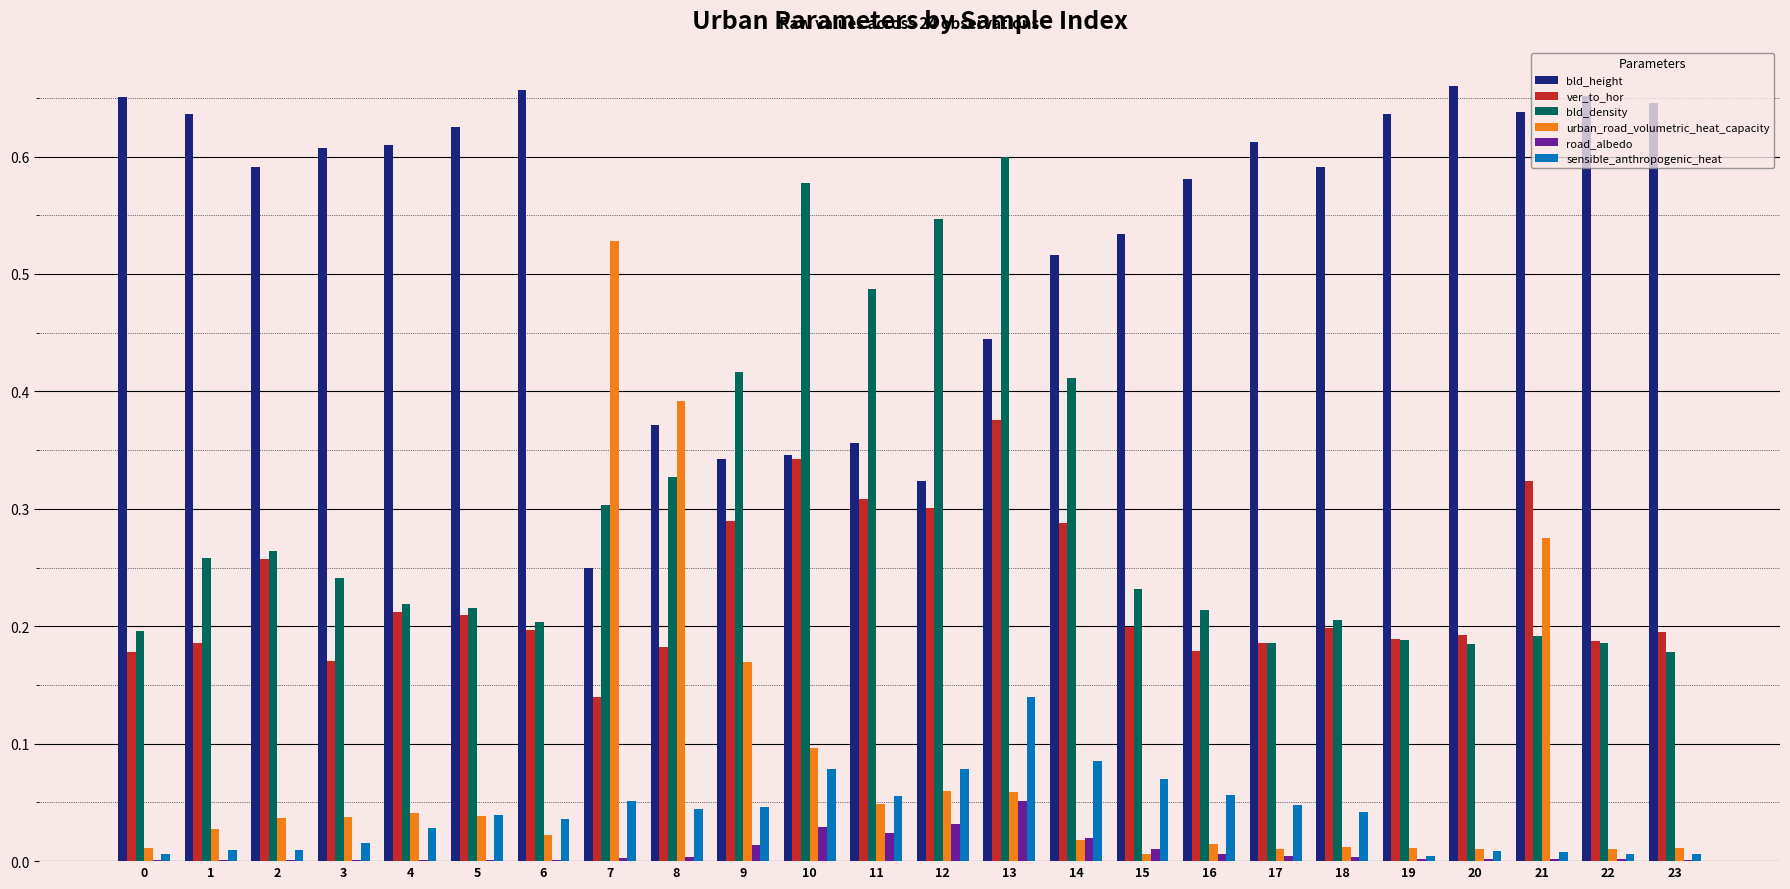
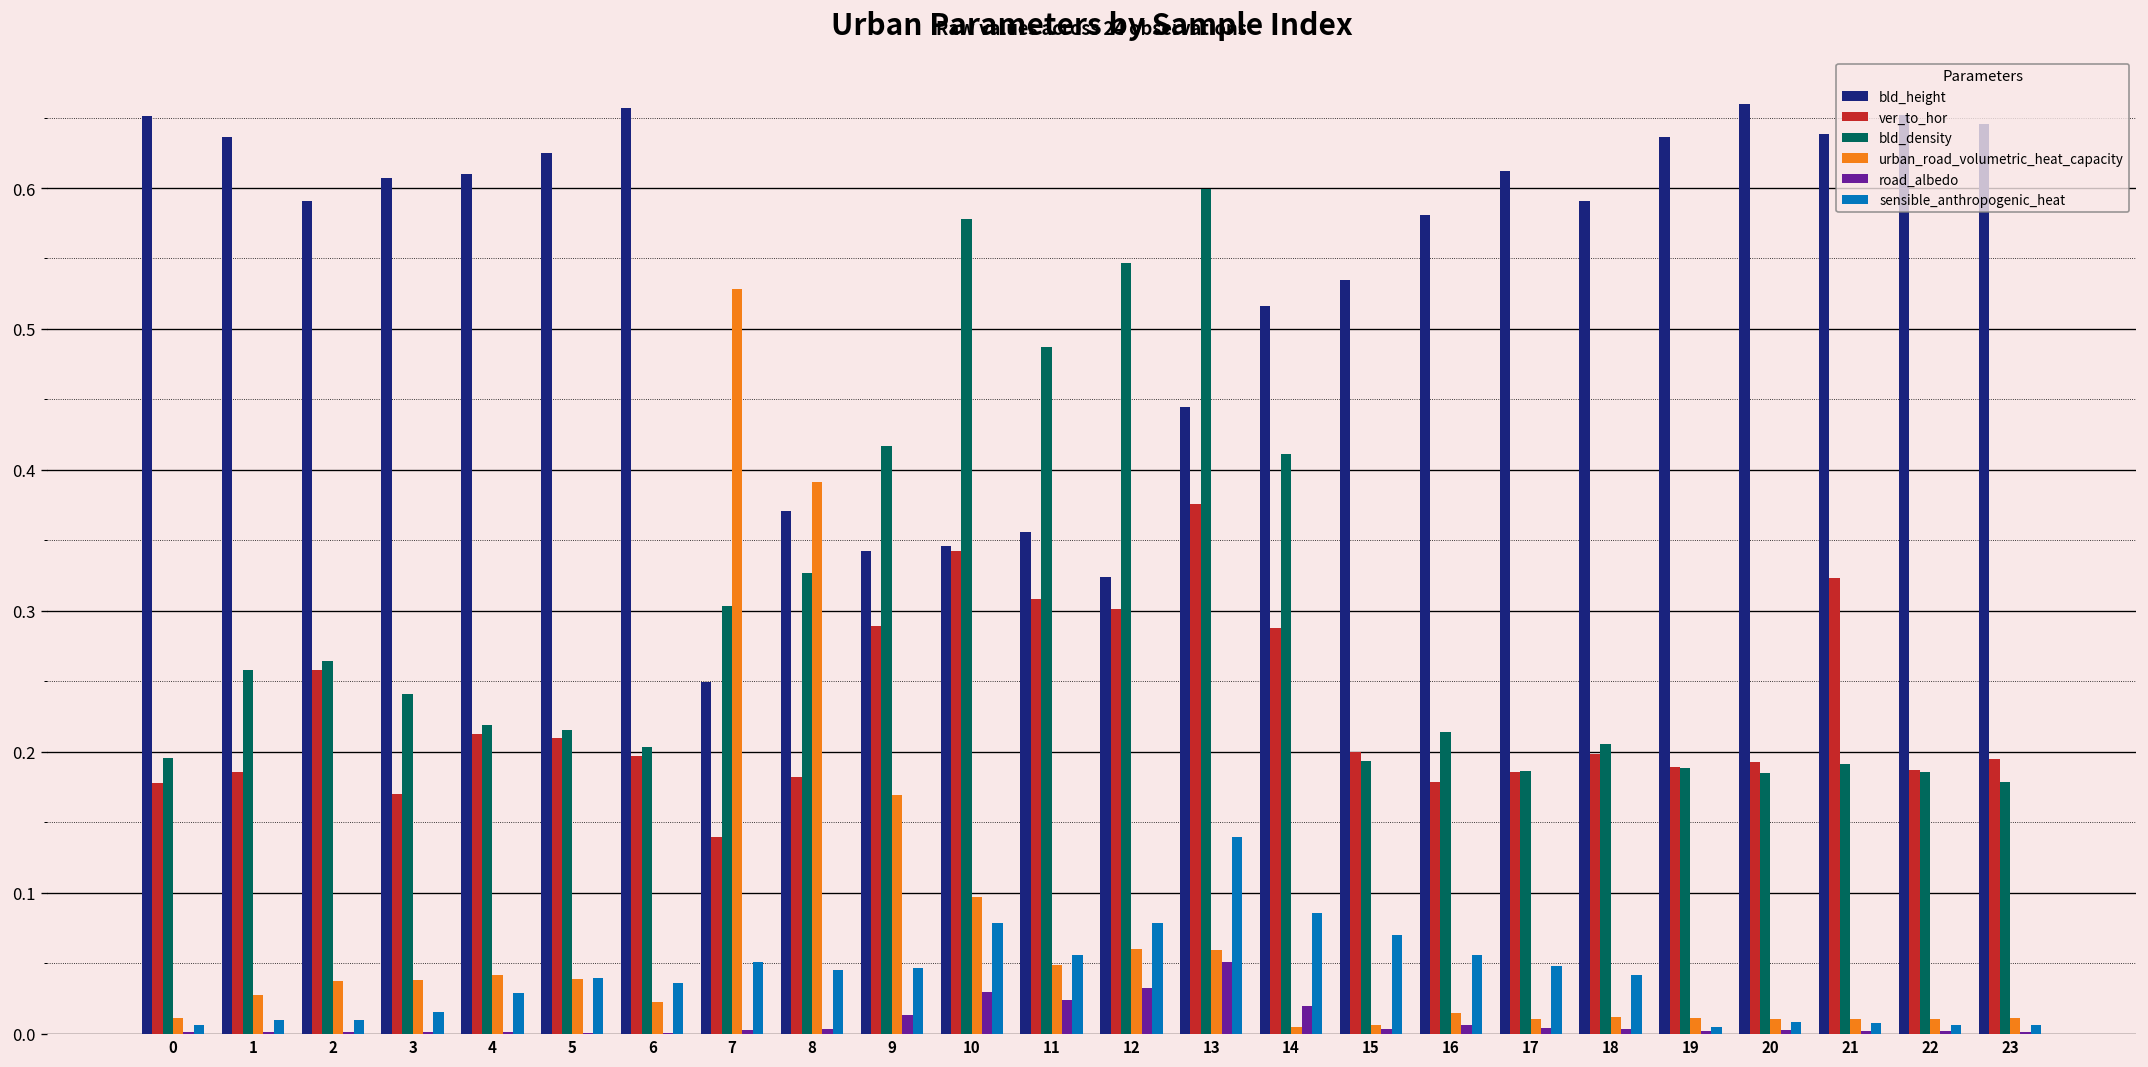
  {
    "bld_height": {
      "0": 0.651,
      "1": 0.636,
      "2": 0.591,
      "3": 0.607,
      "4": 0.610,
      "5": 0.625,
      "6": 0.657,
      "7": 0.250,
      "8": 0.371,
      "9": 0.342,
      "10": 0.346,
      "11": 0.356,
      "12": 0.324,
      "13": 0.444,
      "14": 0.516,
      "15": 0.534,
      "16": 0.581,
      "17": 0.612,
      "18": 0.591,
      "19": 0.636,
      "20": 0.660,
      "21": 0.638
    },
    "ver_to_hor": {
      "0": 0.178,
      "1": 0.186,
      "2": 0.258,
      "3": 0.170,
      "4": 0.212,
      "5": 0.210,
      "6": 0.197,
      "7": 0.139,
      "8": 0.182,
      "9": 0.289,
      "10": 0.343,
      "11": 0.309,
      "12": 0.301,
      "13": 0.376,
      "14": 0.288,
      "15": 0.200,
      "16": 0.179,
      "17": 0.186,
      "18": 0.198,
      "19": 0.189,
      "20": 0.192,
      "21": 0.323,
      "22": 0.187,
      "23": 0.195
    },
    "bld_density": {
      "0": 0.196,
      "1": 0.258,
      "2": 0.264,
      "3": 0.241,
      "4": 0.219,
      "5": 0.216,
      "6": 0.203,
      "7": 0.303,
      "8": 0.327,
      "9": 0.417,
      "10": 0.578,
      "11": 0.487,
      "12": 0.547,
      "13": 0.600,
      "14": 0.412,
-     "15": 0.231,
+     "15": 0.194,
      "16": 0.214,
      "17": 0.186,
      "18": 0.205,
      "19": 0.188,
      "20": 0.185,
      "21": 0.192,
      "22": 0.186,
      "23": 0.178
    },
    "urban_road_volumetric_heat_capacity": {
      "0": 0.011,
      "1": 0.027,
      "2": 0.037,
      "3": 0.038,
      "4": 0.041,
      "5": 0.039,
      "6": 0.022,
      "7": 0.528,
      "8": 0.392,
      "9": 0.170,
      "10": 0.097,
      "11": 0.049,
      "12": 0.060,
      "13": 0.059,
-     "14": 0.018,
+     "14": 0.005,
      "15": 0.006,
      "16": 0.015,
      "17": 0.010,
      "18": 0.012,
      "19": 0.011,
      "20": 0.011,
-     "21": 0.275,
+     "21": 0.010,
      "22": 0.010,
      "23": 0.011
    },
    "road_albedo": {
      "7": 0.002,
      "8": 0.004,
      "9": 0.013,
      "10": 0.029,
      "11": 0.024,
      "12": 0.032,
      "13": 0.051,
      "14": 0.020,
-     "15": 0.010,
+     "15": 0.003,
      "16": 0.006,
      "17": 0.004,
      "18": 0.003,
      "20": 0.002
    },
    "sensible_anthropogenic_heat": {
      "0": 0.006,
      "1": 0.009,
      "2": 0.009,
      "3": 0.016,
      "4": 0.028,
      "5": 0.040,
      "6": 0.036,
      "7": 0.051,
      "8": 0.045,
      "9": 0.046,
      "10": 0.078,
      "11": 0.056,
      "12": 0.078,
      "13": 0.140,
      "14": 0.086,
      "15": 0.070,
      "16": 0.056,
      "17": 0.048,
      "18": 0.042,
      "19": 0.004,
      "20": 0.008,
      "21": 0.007,
      "22": 0.006,
      "23": 0.006
    }
  }
